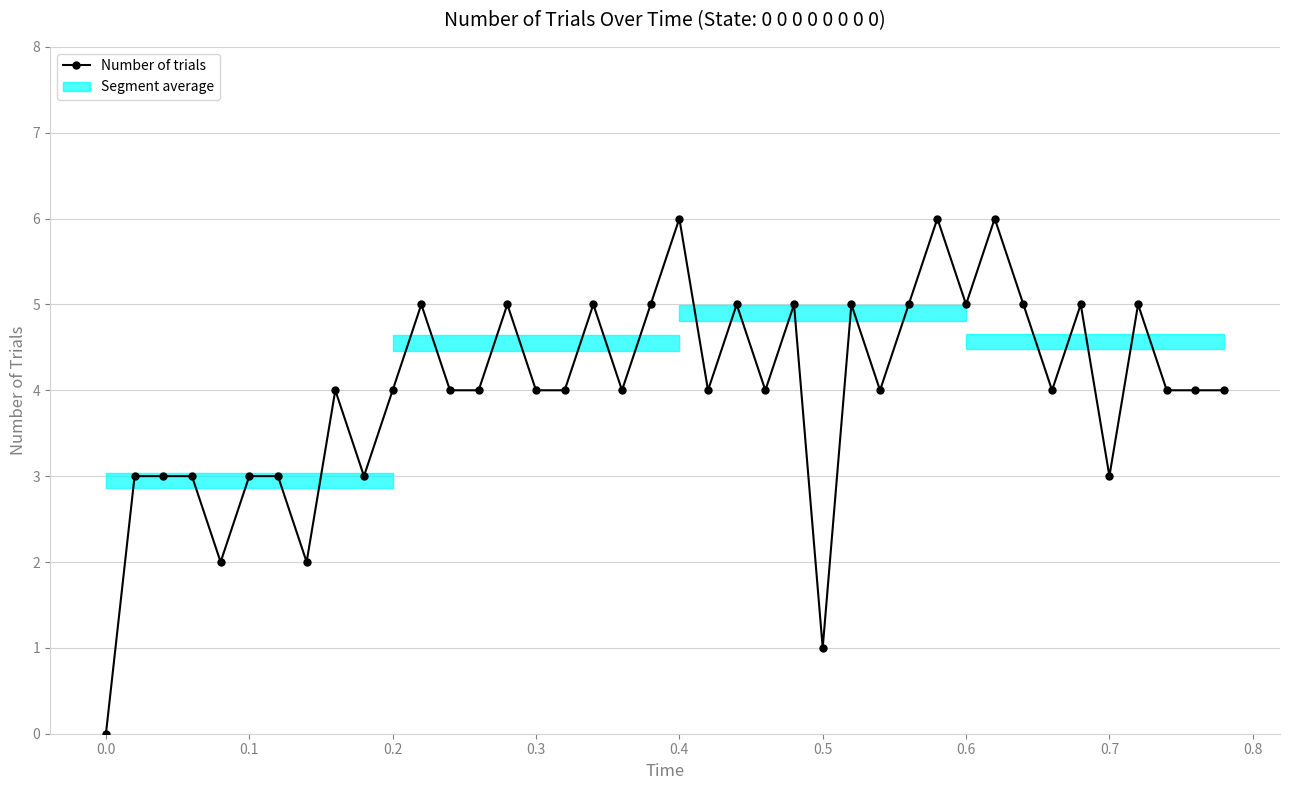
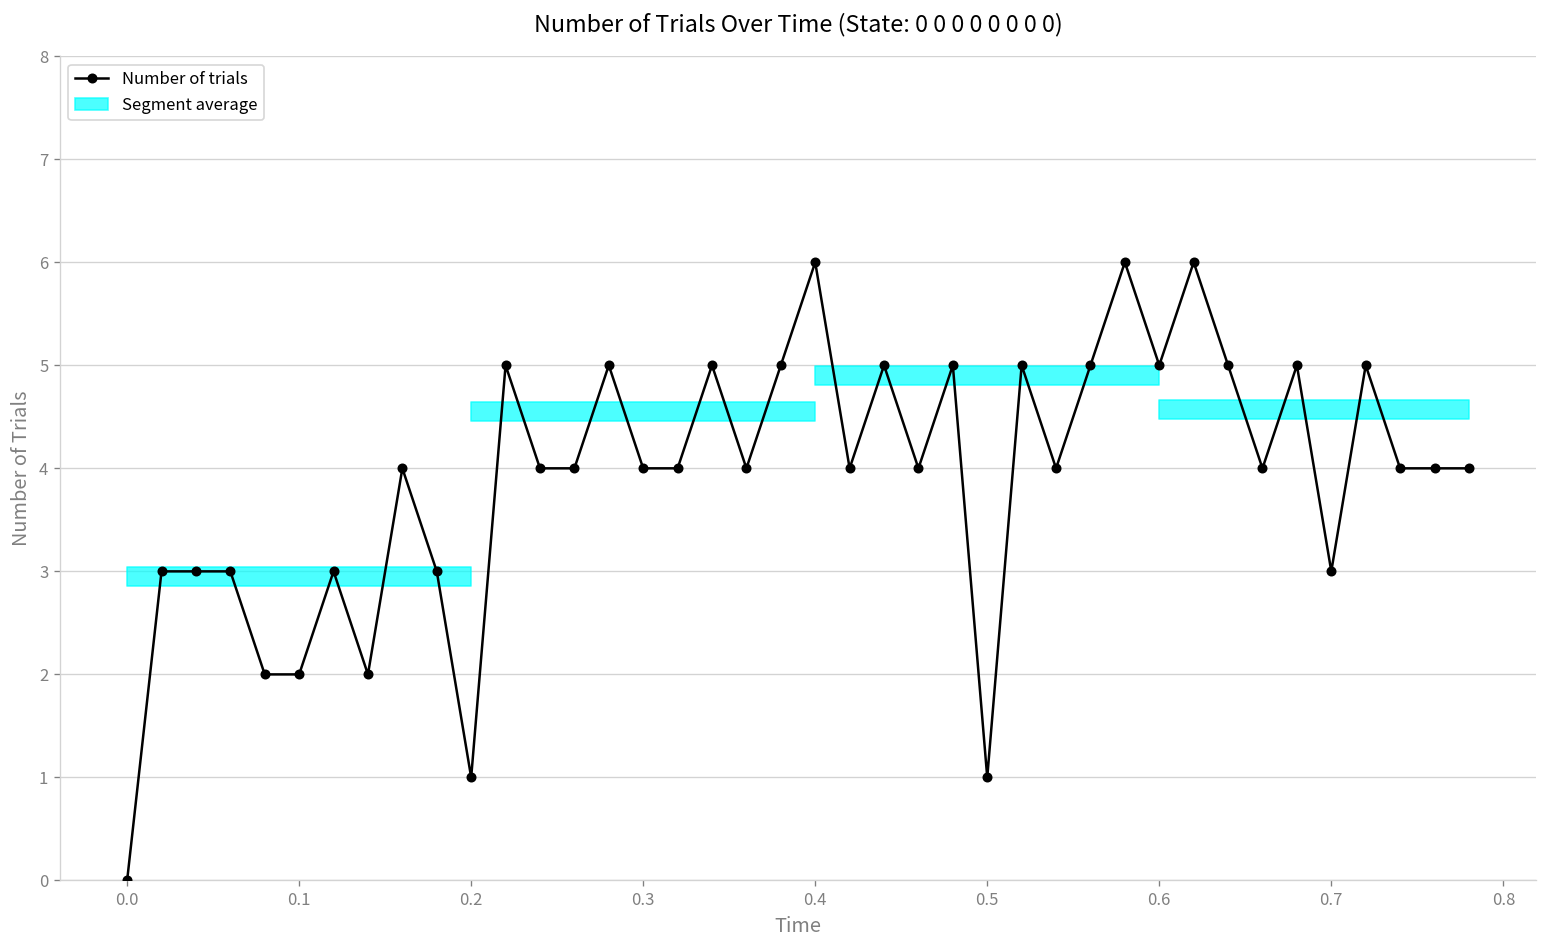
  {
    "Number of trials": {
      "0.0": 0,
-     "0.1": 3,
-     "0.2": 4,
+     "0.1": 2,
+     "0.2": 1,
      "0.3": 4,
      "0.4": 6,
      "0.5": 1,
      "0.7": 3
    }
  }
